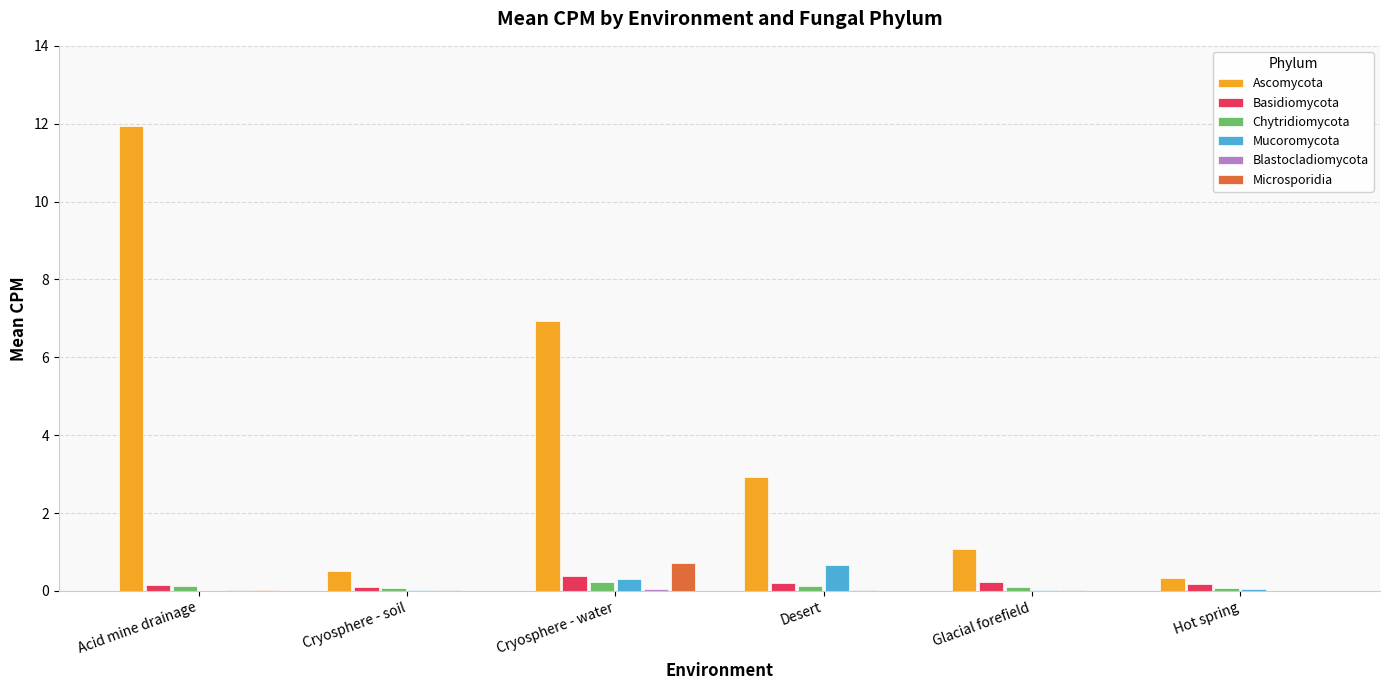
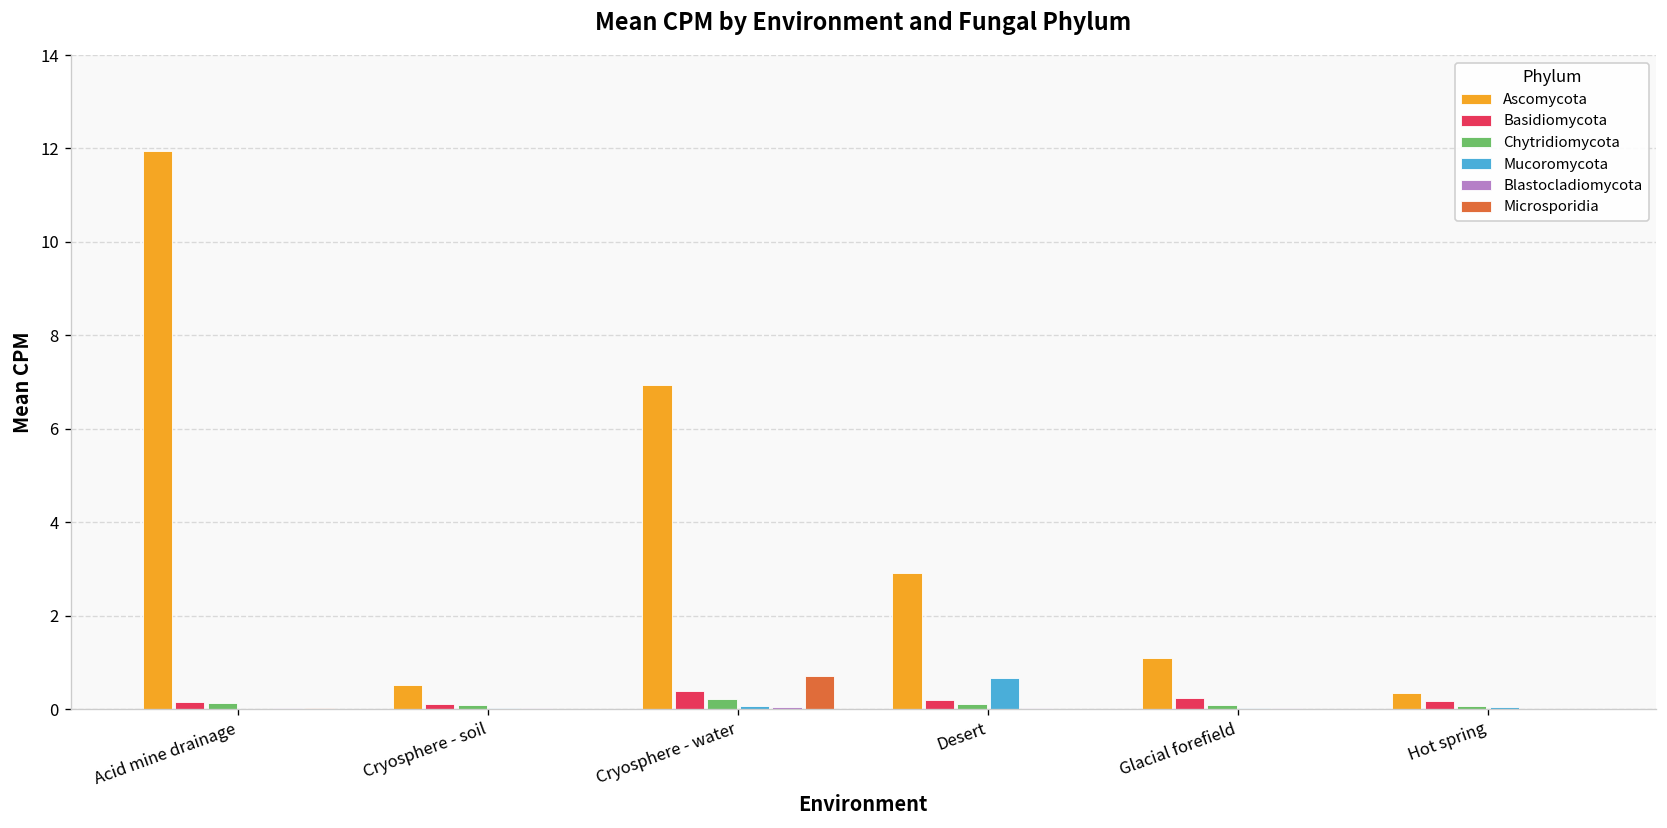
  {
    "Ascomycota": {
      "Acid mine drainage": 12.0,
      "Cryosphere - soil": 0.5,
      "Cryosphere - water": 6.9,
      "Desert": 2.9,
      "Glacial forefield": 1.1,
      "Hot spring": 0.3
    },
    "Basidiomycota": {
      "Acid mine drainage": 0.2,
      "Cryosphere - soil": 0.1,
      "Cryosphere - water": 0.4,
      "Desert": 0.2,
      "Glacial forefield": 0.2,
      "Hot spring": 0.2
    },
    "Chytridiomycota": {
      "Acid mine drainage": 0.1,
      "Cryosphere - soil": 0.1,
      "Cryosphere - water": 0.2,
      "Desert": 0.1,
      "Glacial forefield": 0.1,
      "Hot spring": 0.1
    },
    "Mucoromycota": {
-     "Cryosphere - water": 0.3,
+     "Cryosphere - water": 0.1,
      "Desert": 0.7
    },
    "Blastocladiomycota": {
      "Hot spring": 0.0
    },
    "Microsporidia": {
      "Cryosphere - water": 0.7,
      "Hot spring": 0.0
    }
  }
